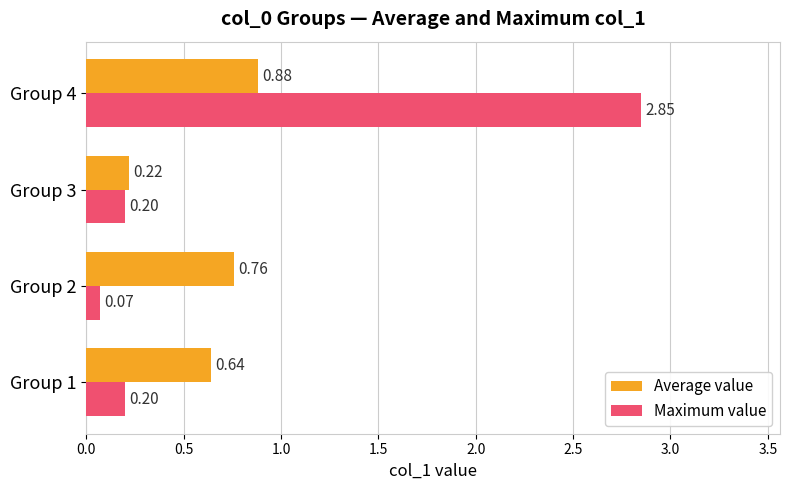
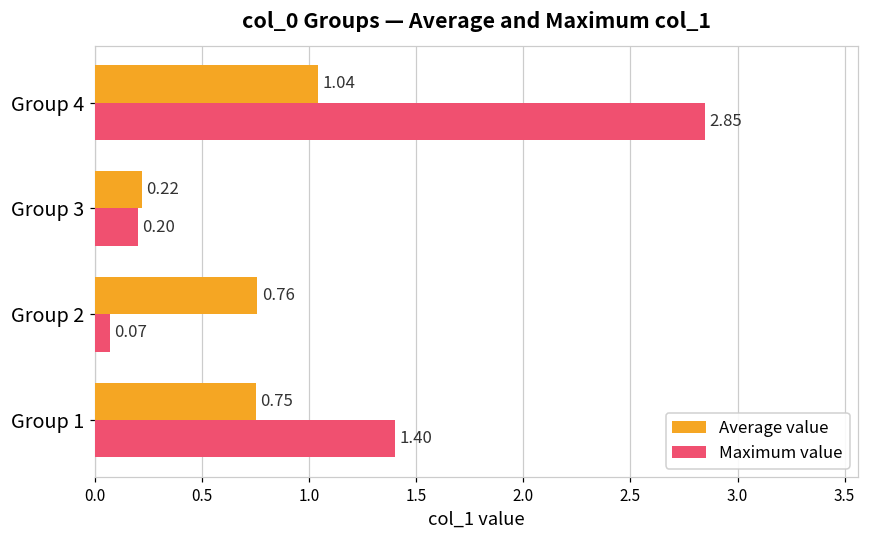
  {
    "Average value": {
-     "Group 4": 0.88,
+     "Group 4": 1.04,
      "Group 3": 0.22,
      "Group 2": 0.76,
-     "Group 1": 0.64
+     "Group 1": 0.75
    },
    "Maximum value": {
      "Group 4": 2.85,
      "Group 3": 0.20,
      "Group 2": 0.07,
-     "Group 1": 0.20
+     "Group 1": 1.40
    }
  }
